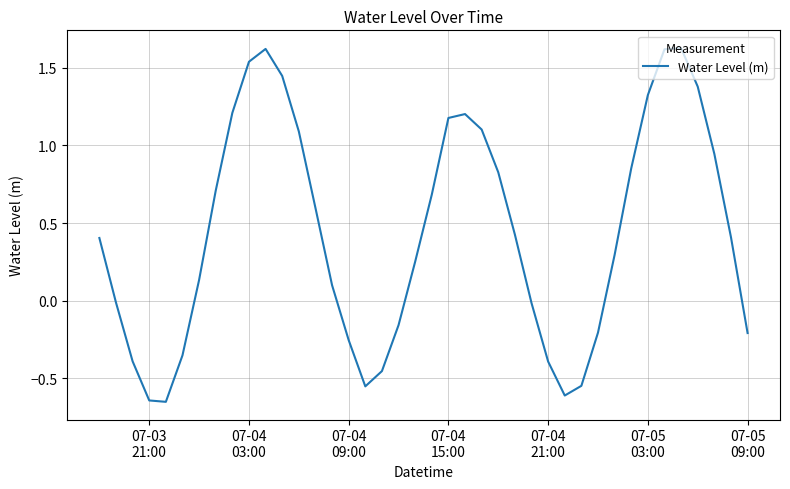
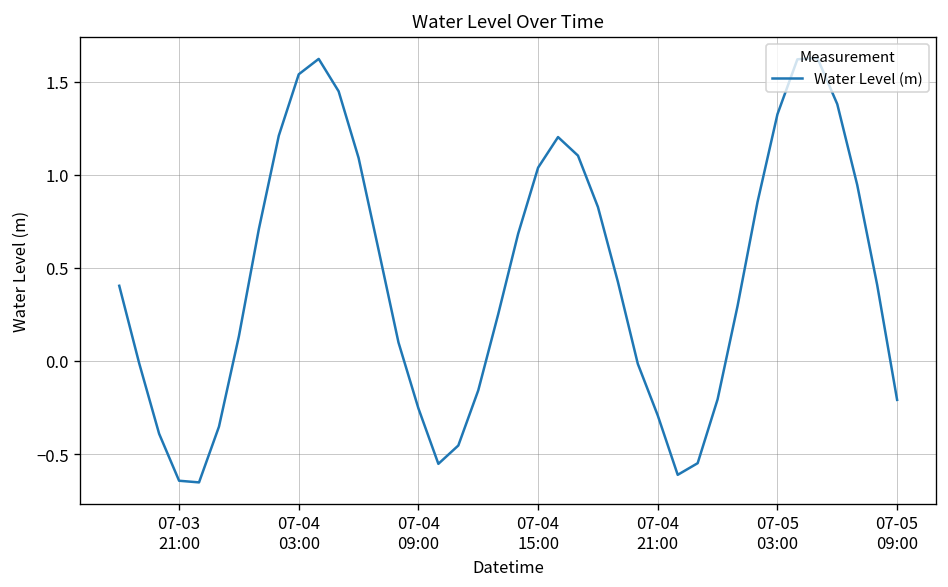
  {
    "07-03 21:00": -0.64,
    "07-04 03:00": 1.54,
    "07-04 09:00": -0.25,
-   "07-04 15:00": 1.18,
-   "07-04 21:00": -0.39,
+   "07-04 15:00": 1.04,
+   "07-04 21:00": -0.29,
    "07-05 03:00": 1.32,
    "07-05 09:00": -0.21
  }
